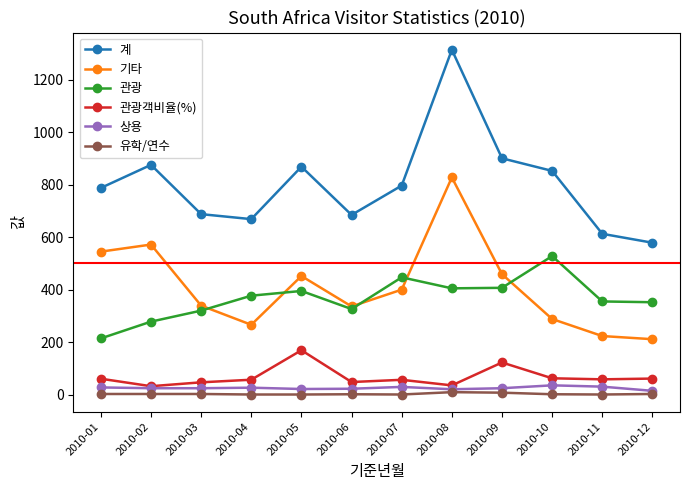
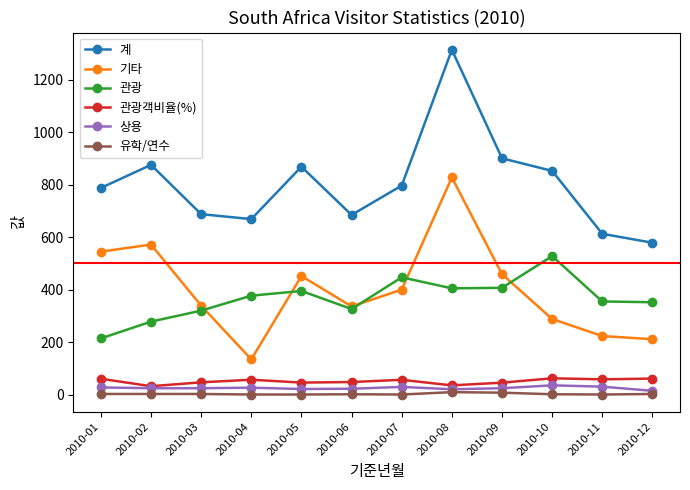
  {
    "계": {
      "2010-01": 790,
      "2010-02": 880,
      "2010-03": 690,
      "2010-04": 670,
      "2010-05": 870,
      "2010-06": 690,
      "2010-07": 800,
      "2010-08": 1320,
      "2010-09": 900,
      "2010-10": 850,
      "2010-11": 610,
      "2010-12": 580
    },
    "기타": {
      "2010-01": 550,
      "2010-02": 570,
      "2010-03": 340,
-     "2010-04": 270,
+     "2010-04": 130,
      "2010-05": 450,
      "2010-06": 340,
      "2010-07": 400,
      "2010-08": 830,
      "2010-09": 460,
      "2010-10": 290,
      "2010-11": 220,
      "2010-12": 210
    },
    "관광": {
      "2010-01": 210,
      "2010-02": 280,
      "2010-03": 320,
      "2010-04": 380,
      "2010-05": 400,
      "2010-06": 330,
      "2010-07": 450,
      "2010-08": 410,
      "2010-09": 410,
      "2010-10": 530,
      "2010-11": 360,
      "2010-12": 350
    },
    "관광객비율(%)": {
      "2010-01": 60,
      "2010-03": 50,
      "2010-04": 60,
-     "2010-05": 170,
+     "2010-05": 50,
      "2010-06": 50,
      "2010-07": 60,
      "2010-08": 30,
-     "2010-09": 120,
+     "2010-09": 50,
      "2010-10": 60,
      "2010-11": 60,
      "2010-12": 60
    },
    "상용": {
      "2010-01": 30,
      "2010-03": 20,
      "2010-04": 30,
      "2010-05": 20,
      "2010-06": 20,
      "2010-07": 30,
      "2010-08": 20,
      "2010-09": 20,
      "2010-10": 40,
      "2010-11": 30,
      "2010-12": 10
    },
    "유학/연수": {
      "2010-01": 0,
      "2010-02": 0,
      "2010-03": 0,
      "2010-04": 0,
      "2010-05": 0,
      "2010-06": 0,
      "2010-07": 0,
      "2010-08": 10,
      "2010-09": 10,
      "2010-10": 0,
      "2010-11": 0,
      "2010-12": 0
    }
  }
